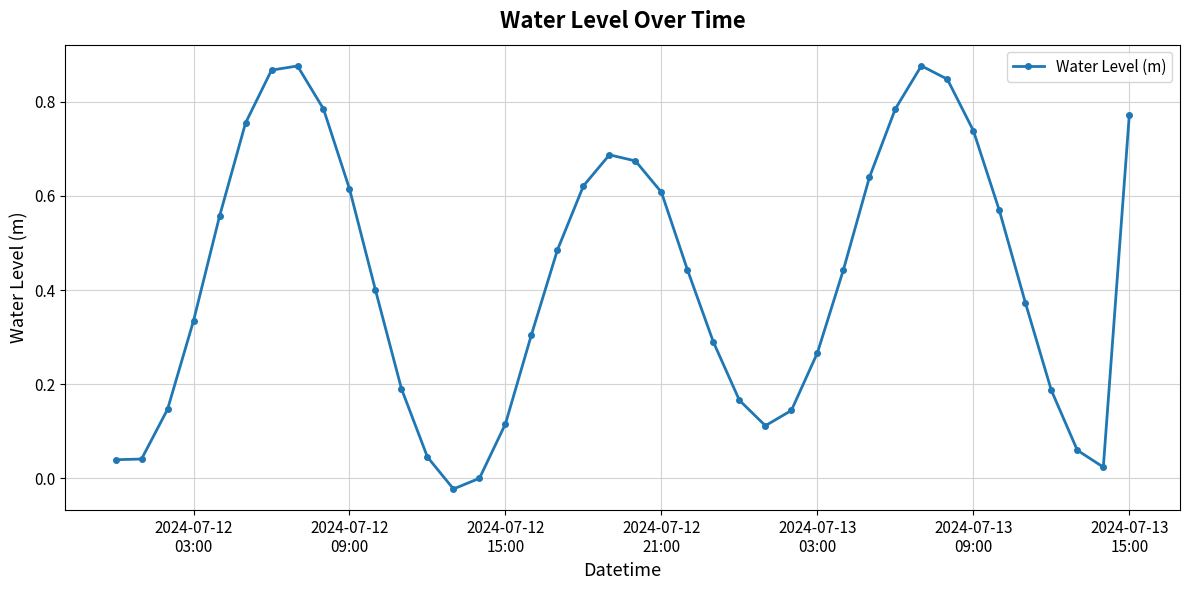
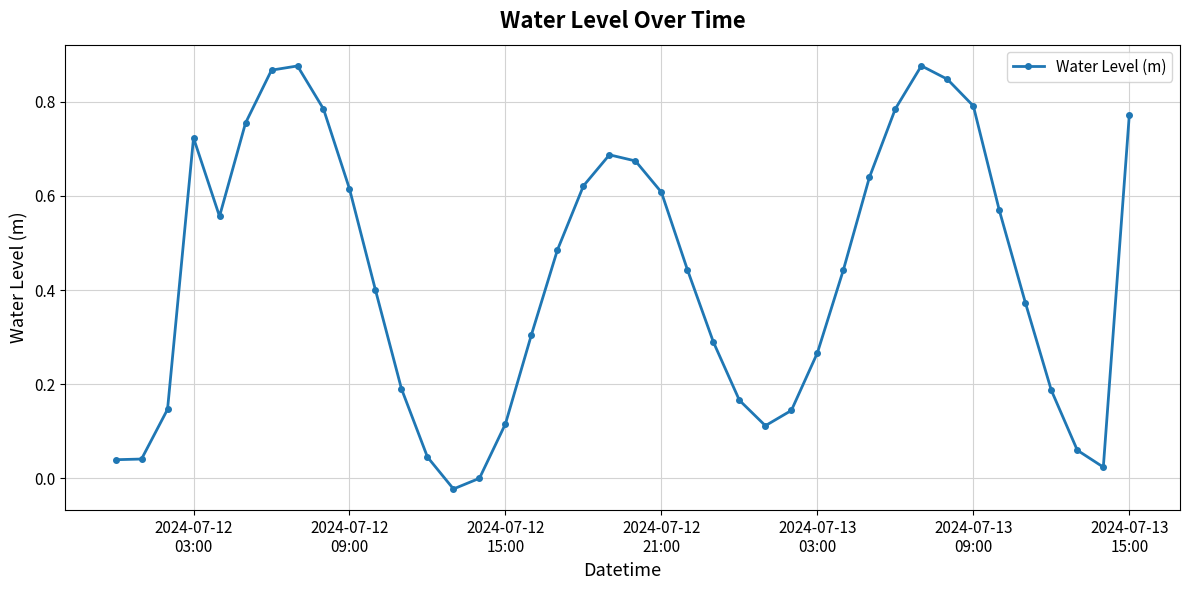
  {
-   "2024-07-12 03:00": 0.33,
+   "2024-07-12 03:00": 0.72,
    "2024-07-12 09:00": 0.61,
    "2024-07-12 15:00": 0.12,
    "2024-07-12 21:00": 0.61,
    "2024-07-13 03:00": 0.27,
-   "2024-07-13 09:00": 0.74,
+   "2024-07-13 09:00": 0.79,
    "2024-07-13 15:00": 0.77
  }
